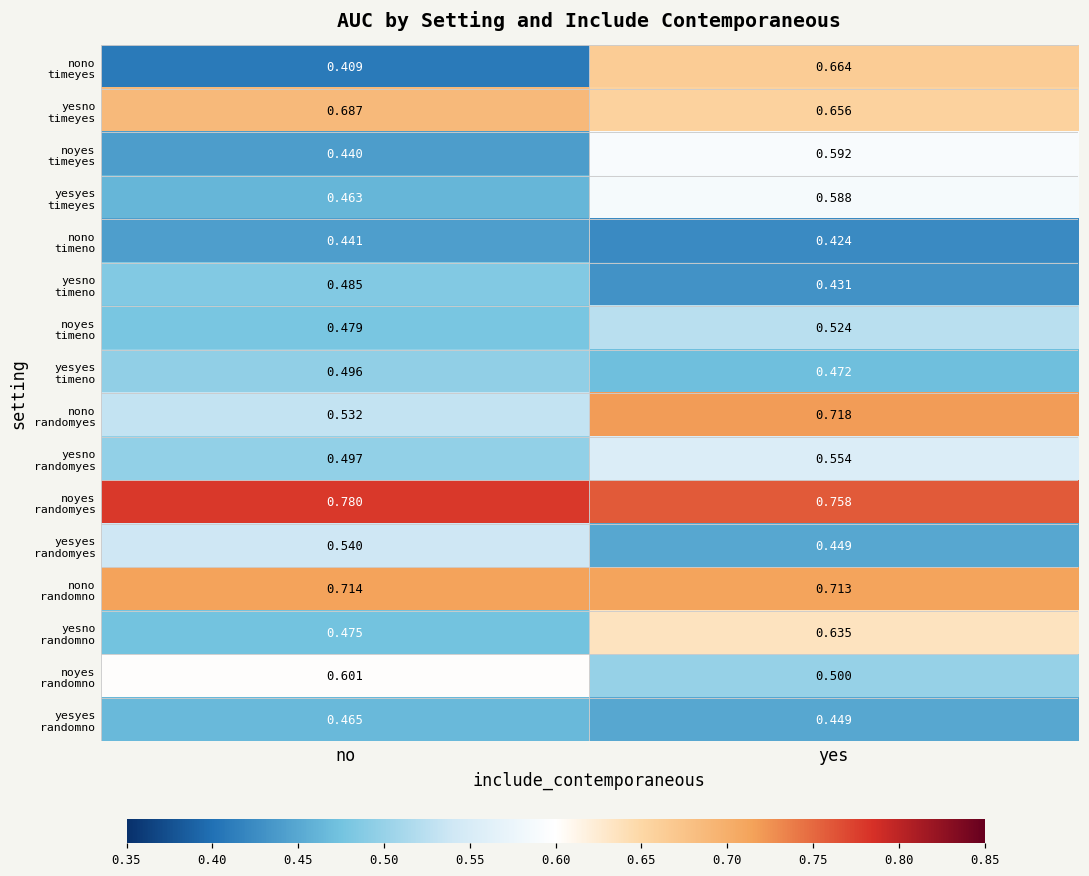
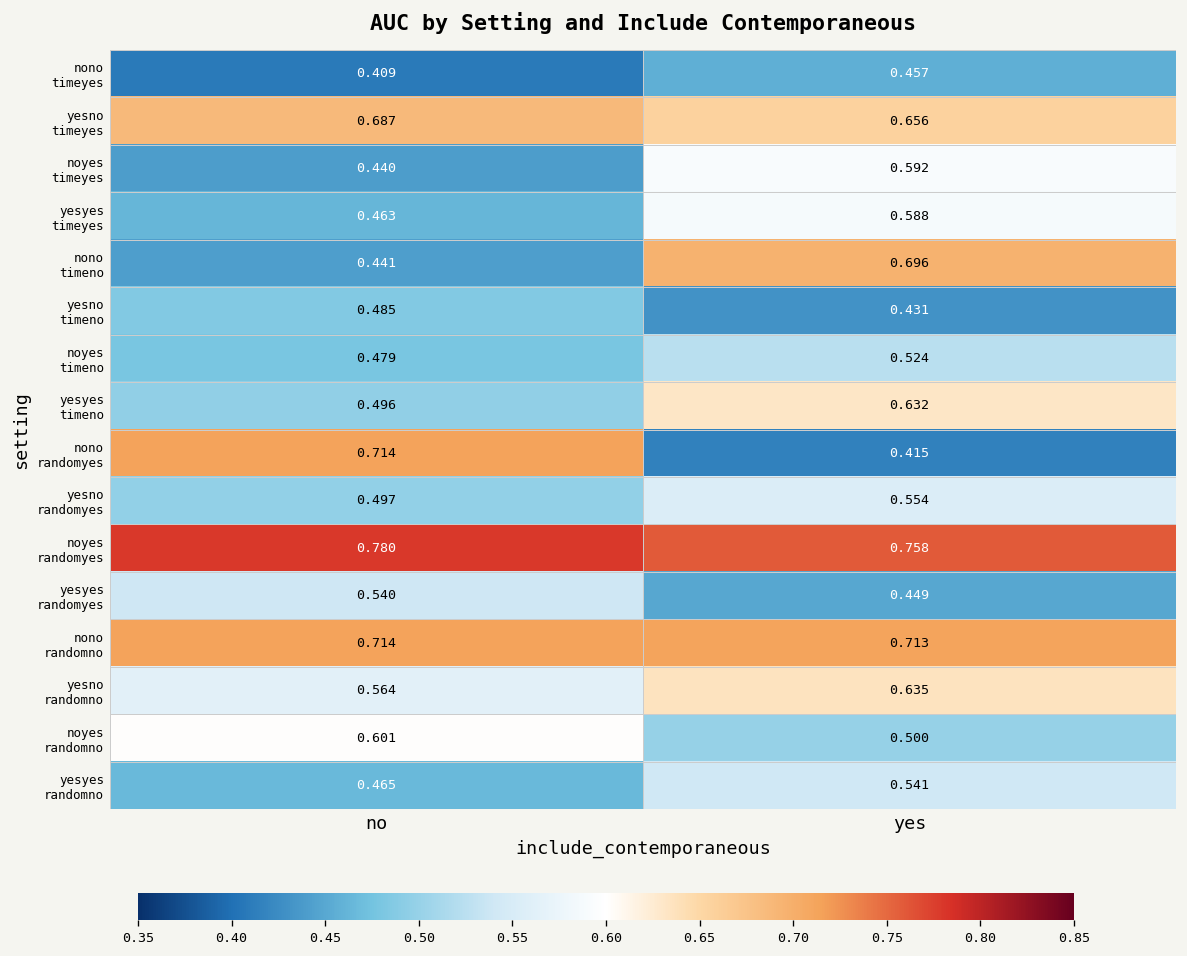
  {
    "nono timeyes": {
      "no": 0.409,
-     "yes": 0.664
+     "yes": 0.457
    },
    "yesno timeyes": {
      "no": 0.687,
      "yes": 0.656
    },
    "noyes timeyes": {
      "no": 0.440,
      "yes": 0.592
    },
    "yesyes timeyes": {
      "no": 0.463,
      "yes": 0.588
    },
    "nono timeno": {
      "no": 0.441,
-     "yes": 0.424
+     "yes": 0.696
    },
    "yesno timeno": {
      "no": 0.485,
      "yes": 0.431
    },
    "noyes timeno": {
      "no": 0.479,
      "yes": 0.524
    },
    "yesyes timeno": {
      "no": 0.496,
-     "yes": 0.472
+     "yes": 0.632
    },
    "nono randomyes": {
-     "no": 0.532,
-     "yes": 0.718
+     "no": 0.714,
+     "yes": 0.415
    },
    "yesno randomyes": {
      "no": 0.497,
      "yes": 0.554
    },
    "noyes randomyes": {
      "no": 0.780,
      "yes": 0.758
    },
    "yesyes randomyes": {
      "no": 0.540,
      "yes": 0.449
    },
    "nono randomno": {
      "no": 0.714,
      "yes": 0.713
    },
    "yesno randomno": {
-     "no": 0.475,
+     "no": 0.564,
      "yes": 0.635
    },
    "noyes randomno": {
      "no": 0.601,
      "yes": 0.500
    },
    "yesyes randomno": {
      "no": 0.465,
-     "yes": 0.449
+     "yes": 0.541
    }
  }
